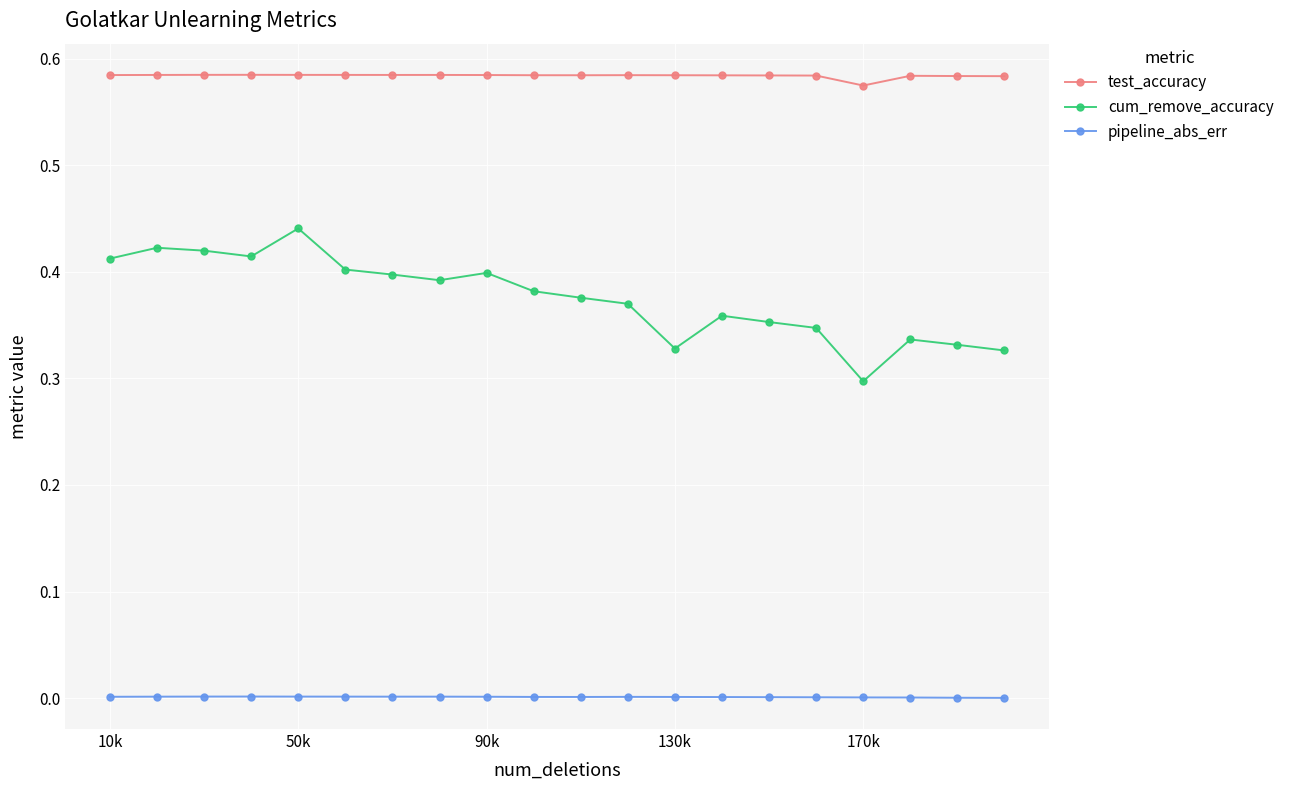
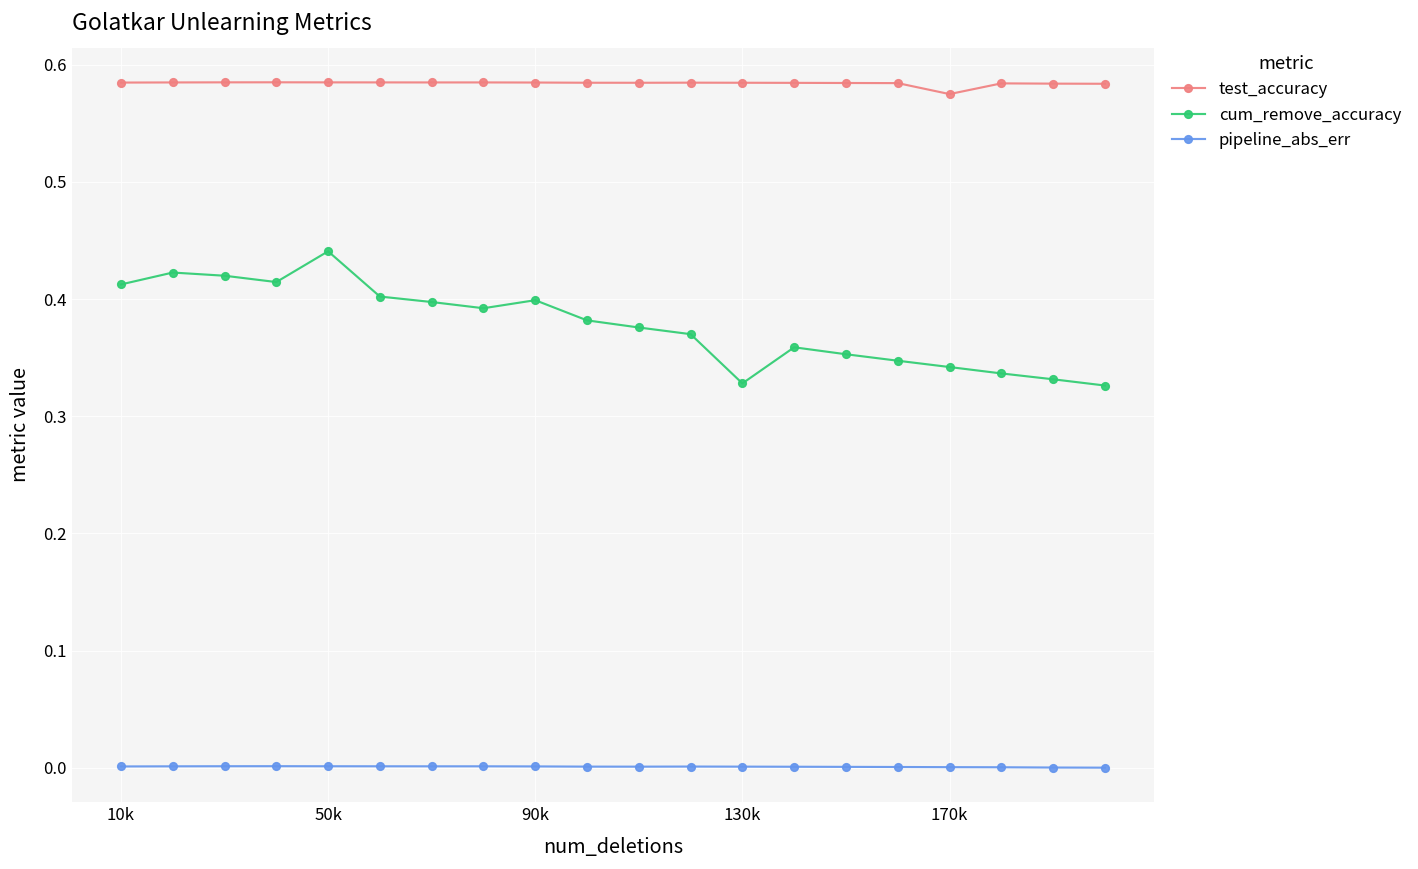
  {
    "test_accuracy": {
      "10k": 0.585,
      "50k": 0.585,
      "90k": 0.585,
      "130k": 0.585,
      "170k": 0.575
    },
    "cum_remove_accuracy": {
      "10k": 0.413,
      "50k": 0.441,
      "90k": 0.399,
      "130k": 0.328,
-     "170k": 0.297
+     "170k": 0.342
    },
    "pipeline_abs_err": {
      "10k": 0.001,
      "50k": 0.001,
      "90k": 0.001,
      "130k": 0.001,
      "170k": 0.001
    }
  }
